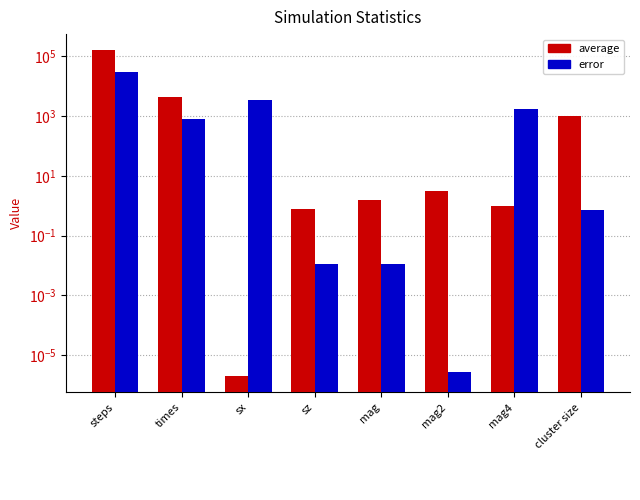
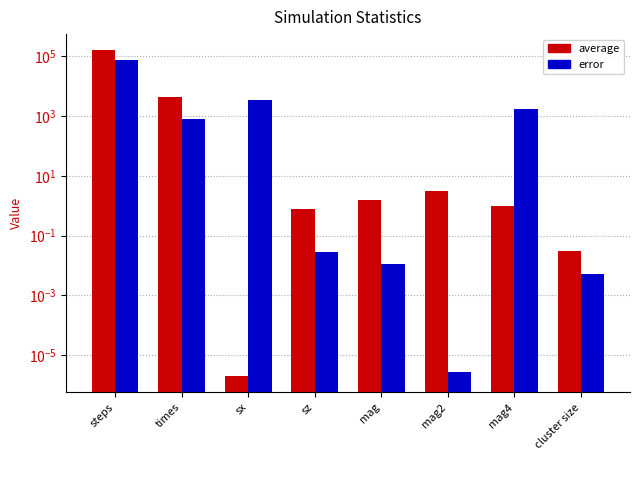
  {
    "average": {
      "steps": 200000,
      "times": 4000,
      "sx": 0.000002,
      "sz": 0.8,
      "mag": 2,
      "mag2": 3,
      "mag4": 1.0,
-     "cluster size": 1000
+     "cluster size": 0.03
    },
    "error": {
-     "steps": 30000,
+     "steps": 80000,
      "times": 800,
      "sx": 4000,
-     "sz": 0.012,
+     "sz": 0.03,
      "mag": 0.012,
      "mag2": 0.000003,
      "mag4": 2000,
-     "cluster size": 0.7
+     "cluster size": 0.005
    }
  }
